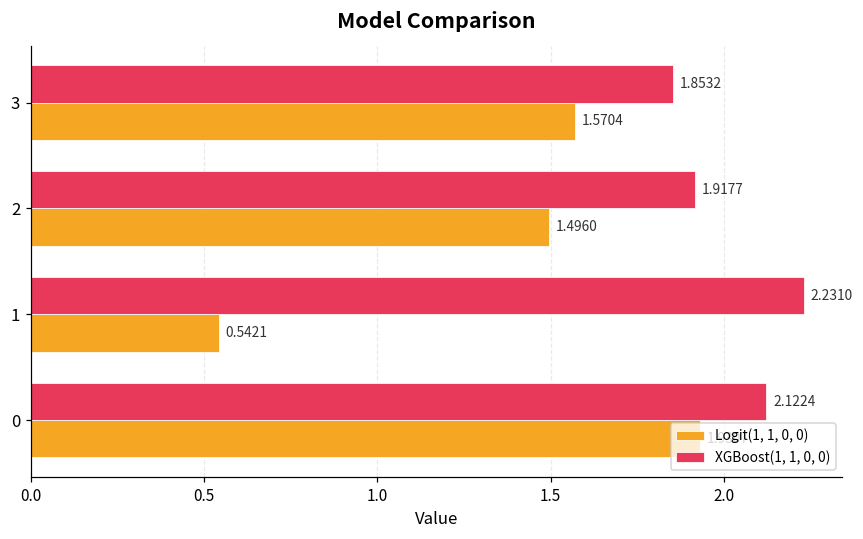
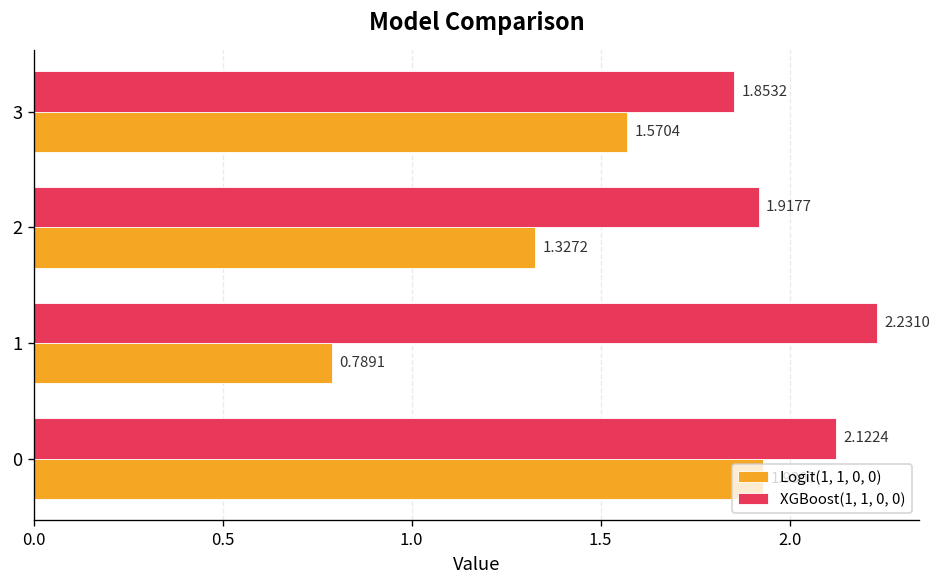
  {
    "Logit(1, 1, 0, 0)": {
      "3": 1.5704,
-     "2": 1.4960,
-     "1": 0.5421
+     "2": 1.3272,
+     "1": 0.7891
    },
    "XGBoost(1, 1, 0, 0)": {
      "3": 1.8532,
      "2": 1.9177,
      "1": 2.2310,
      "0": 2.1224
    }
  }
